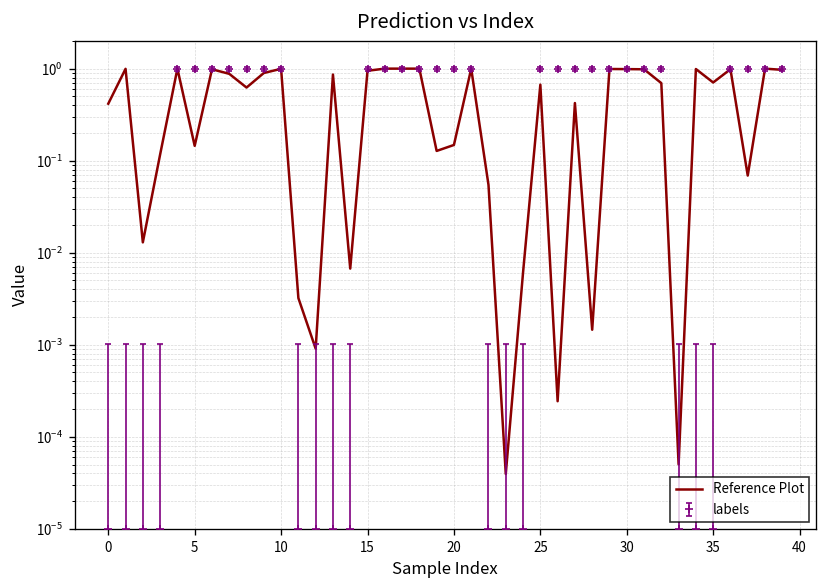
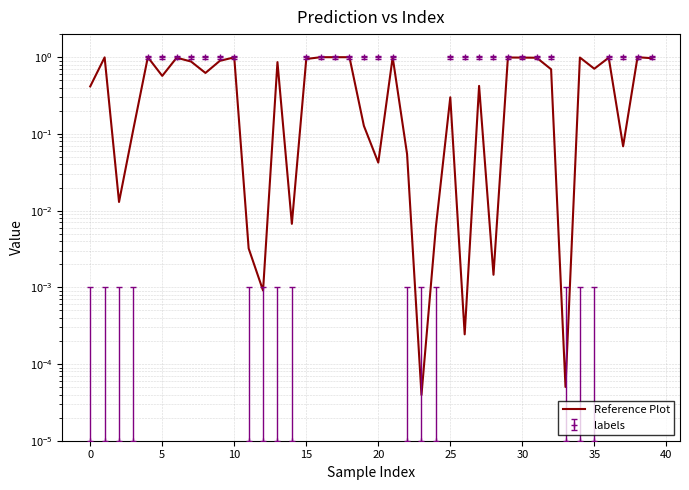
  {
    "Reference Plot": {
      "0": 0.4,
-     "5": 0.15,
-     "20": 0.15,
-     "25": 0.7,
+     "5": 0.6,
+     "20": 0.04,
+     "25": 0.30,
      "35": 0.7
    }
  }
